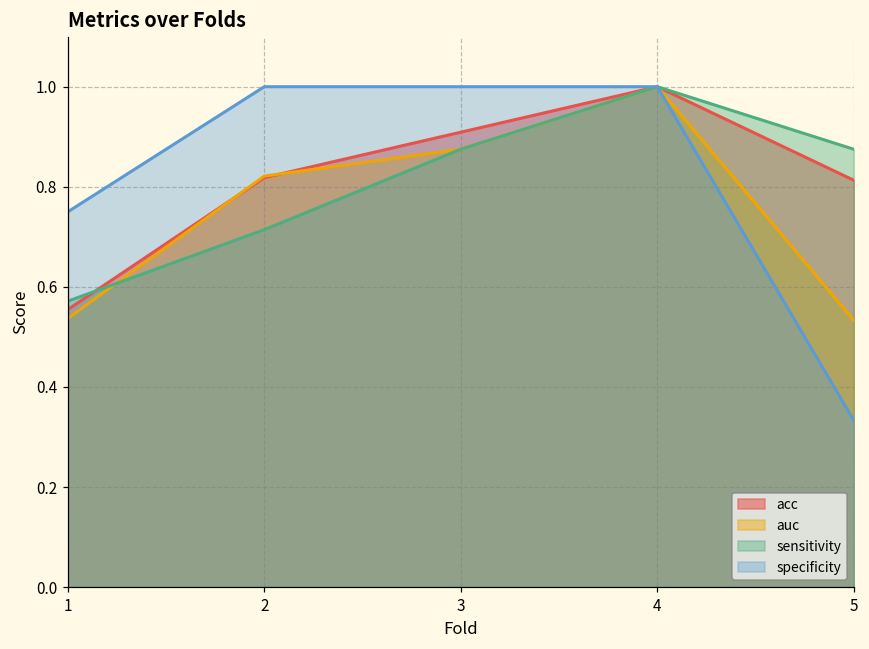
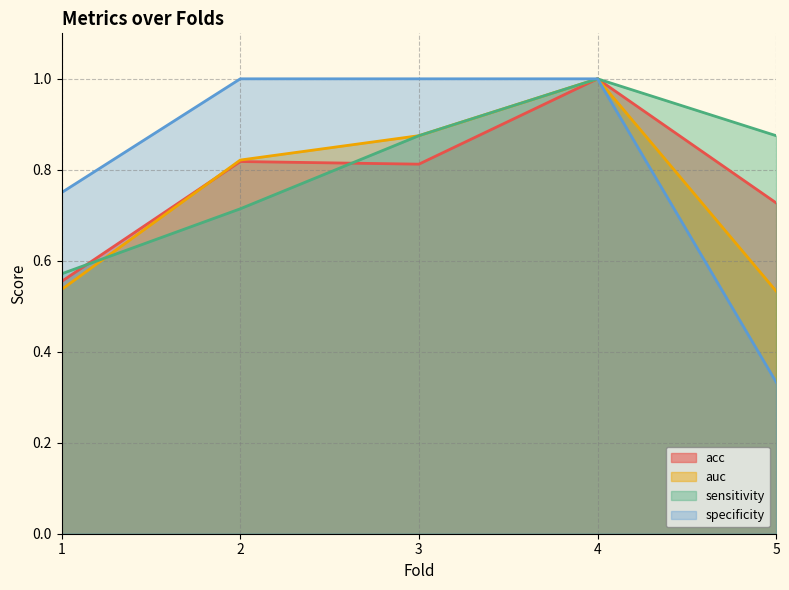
  {
    "acc": {
      "1": 0.55,
-     "3": 0.91,
-     "5": 0.81
+     "3": 0.81,
+     "5": 0.73
    },
    "auc": {
      "1": 0.54,
      "5": 0.53
    }
  }
